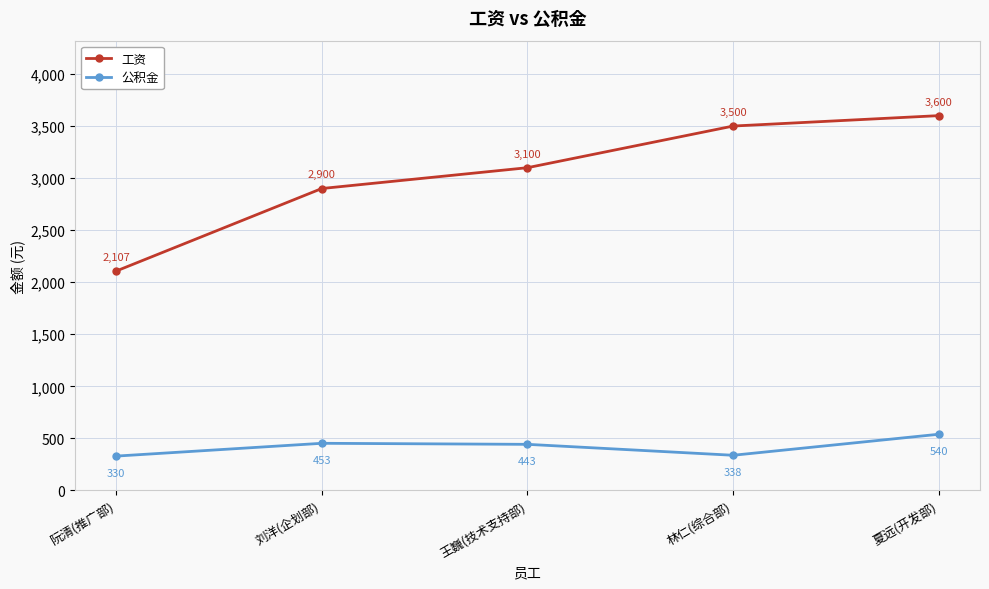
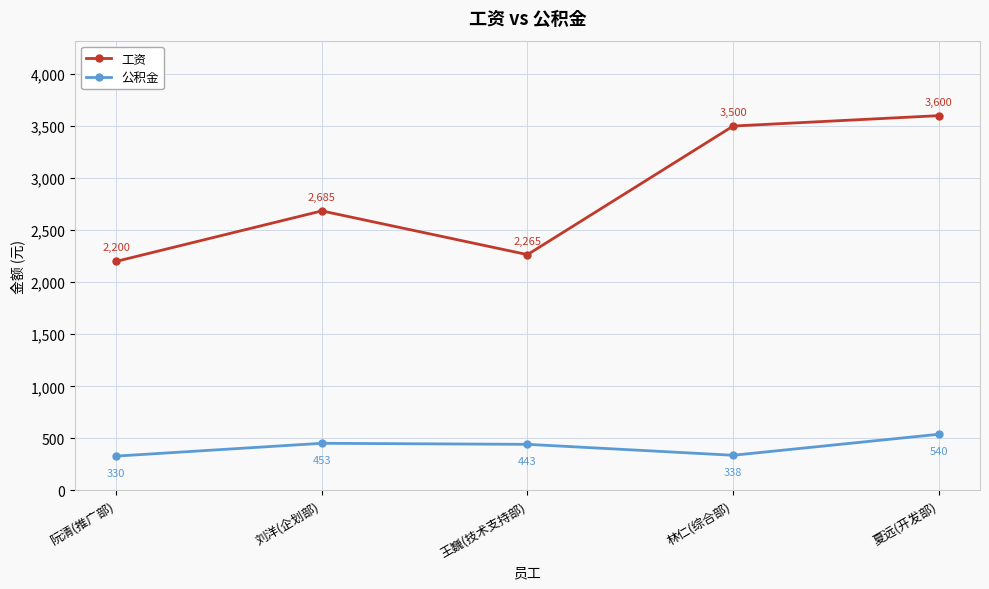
  {
    "工资": {
-     "阮清(推广部)": "2,107",
-     "刘洋(企划部)": "2,900",
-     "王巍(技术支持部)": "3,100",
+     "阮清(推广部)": "2,200",
+     "刘洋(企划部)": "2,685",
+     "王巍(技术支持部)": "2,265",
      "林仁(综合部)": "3,500",
      "夏远(开发部)": "3,600"
    },
    "公积金": {
      "阮清(推广部)": "330",
      "刘洋(企划部)": "453",
      "王巍(技术支持部)": "443",
      "林仁(综合部)": "338",
      "夏远(开发部)": "540"
    }
  }
